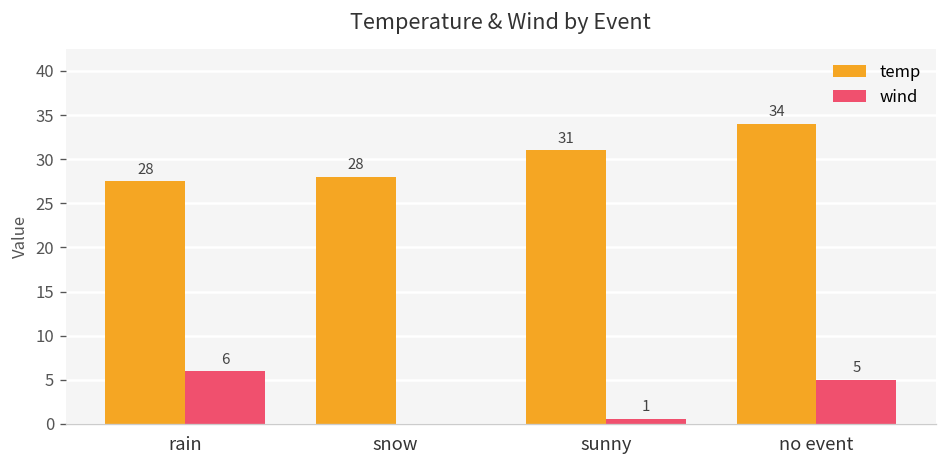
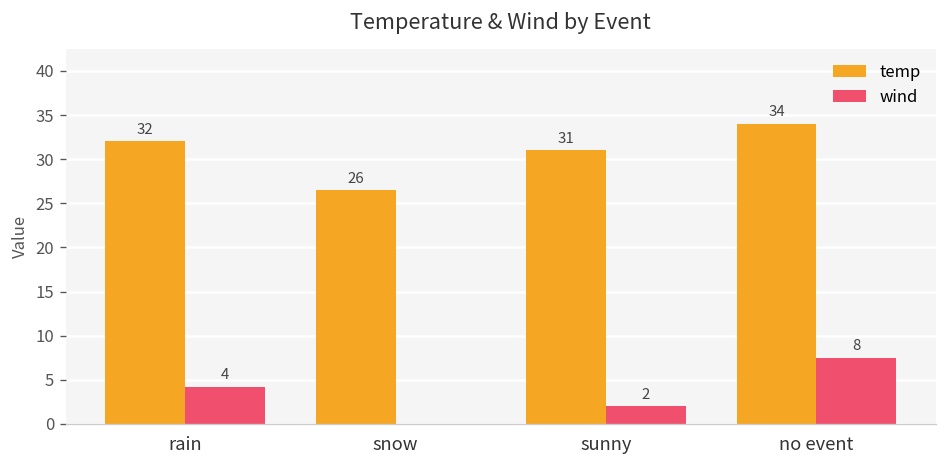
  {
    "temp": {
-     "rain": 28,
-     "snow": 28,
+     "rain": 32,
+     "snow": 26,
      "sunny": 31,
      "no event": 34
    },
    "wind": {
-     "rain": 6,
-     "sunny": 1,
-     "no event": 5
+     "rain": 4,
+     "sunny": 2,
+     "no event": 8
    }
  }
